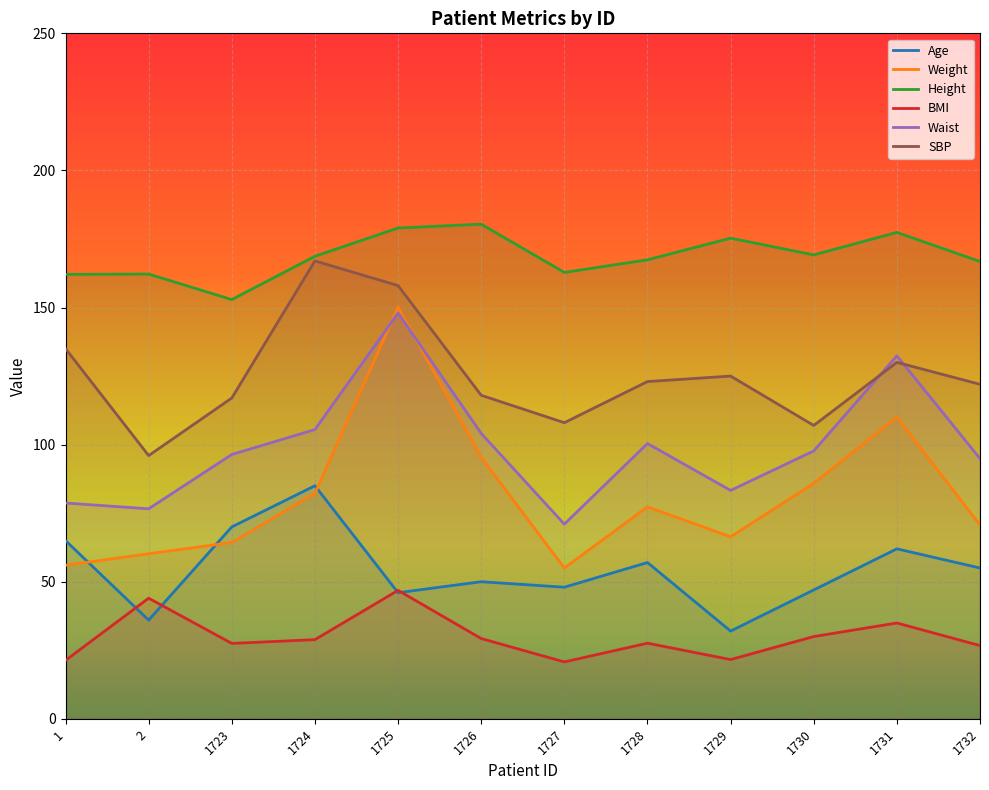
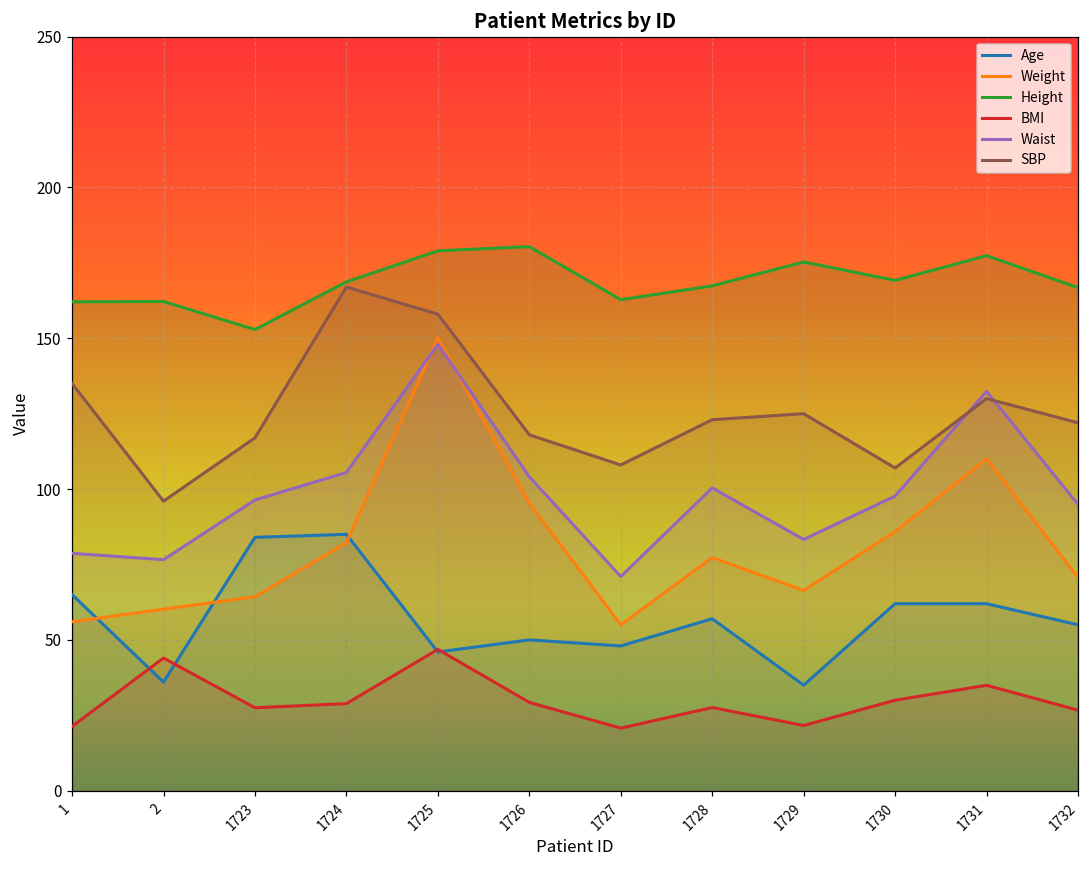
  {
    "Age": {
      "1": 65,
      "2": 36,
-     "1723": 70,
+     "1723": 84,
      "1724": 85,
      "1726": 50,
      "1727": 48,
      "1728": 57,
-     "1729": 32,
-     "1730": 47,
+     "1729": 35,
+     "1730": 62,
      "1731": 62,
      "1732": 55
    },
    "Weight": {
      "1": 56,
      "2": 60,
      "1723": 64,
      "1724": 82,
      "1725": 150,
      "1726": 95,
      "1727": 55,
      "1728": 77,
      "1729": 66,
      "1730": 86,
      "1731": 110,
      "1732": 71
    },
    "Height": {
      "1": 162,
      "2": 162,
      "1723": 153,
      "1724": 169,
      "1725": 179,
      "1726": 180,
      "1727": 163,
      "1728": 167,
      "1729": 175,
      "1730": 169,
      "1731": 177,
      "1732": 167
    },
    "BMI": {
      "1": 21,
      "2": 44,
      "1723": 28,
      "1724": 29,
      "1726": 29,
      "1727": 21,
      "1728": 28,
      "1729": 22,
      "1730": 30,
      "1731": 35,
      "1732": 27
    },
    "Waist": {
      "1": 79,
      "2": 77,
      "1723": 96,
      "1724": 106,
      "1725": 148,
      "1726": 104,
      "1727": 71,
      "1728": 100,
      "1729": 83,
      "1730": 98,
      "1731": 132,
      "1732": 95
    },
    "SBP": {
      "1": 135,
      "2": 96,
      "1723": 117,
      "1724": 167,
      "1725": 158,
      "1726": 118,
      "1727": 108,
      "1728": 123,
      "1729": 125,
      "1730": 107,
      "1731": 130,
      "1732": 122
    }
  }
